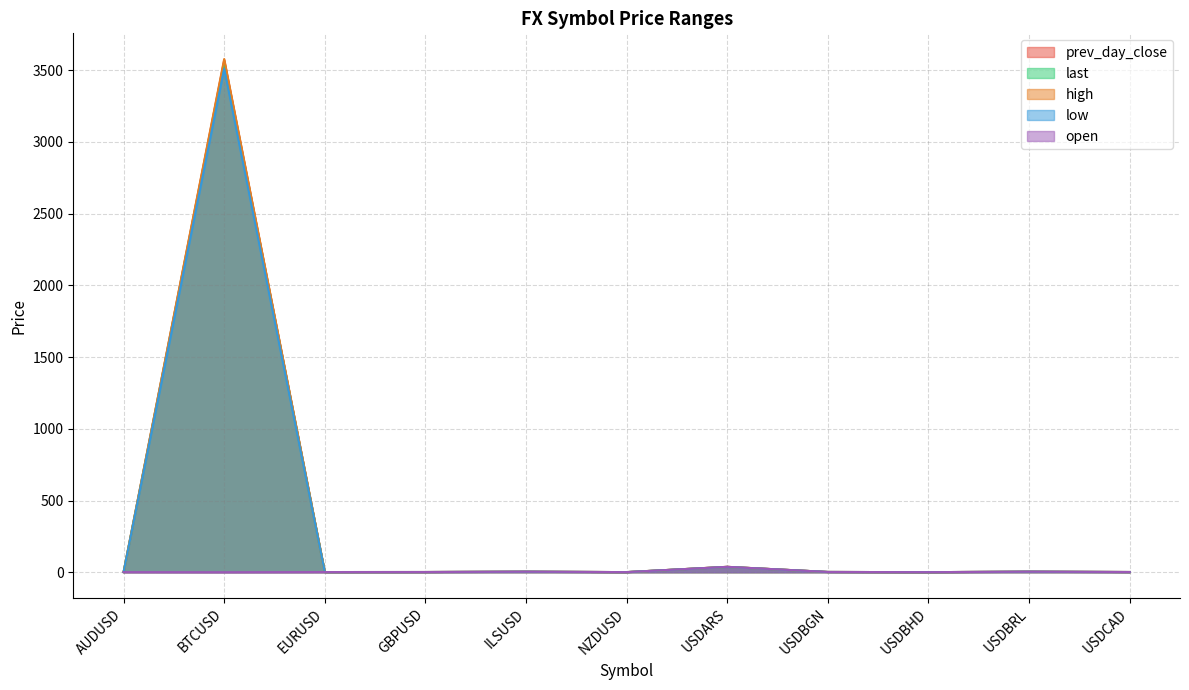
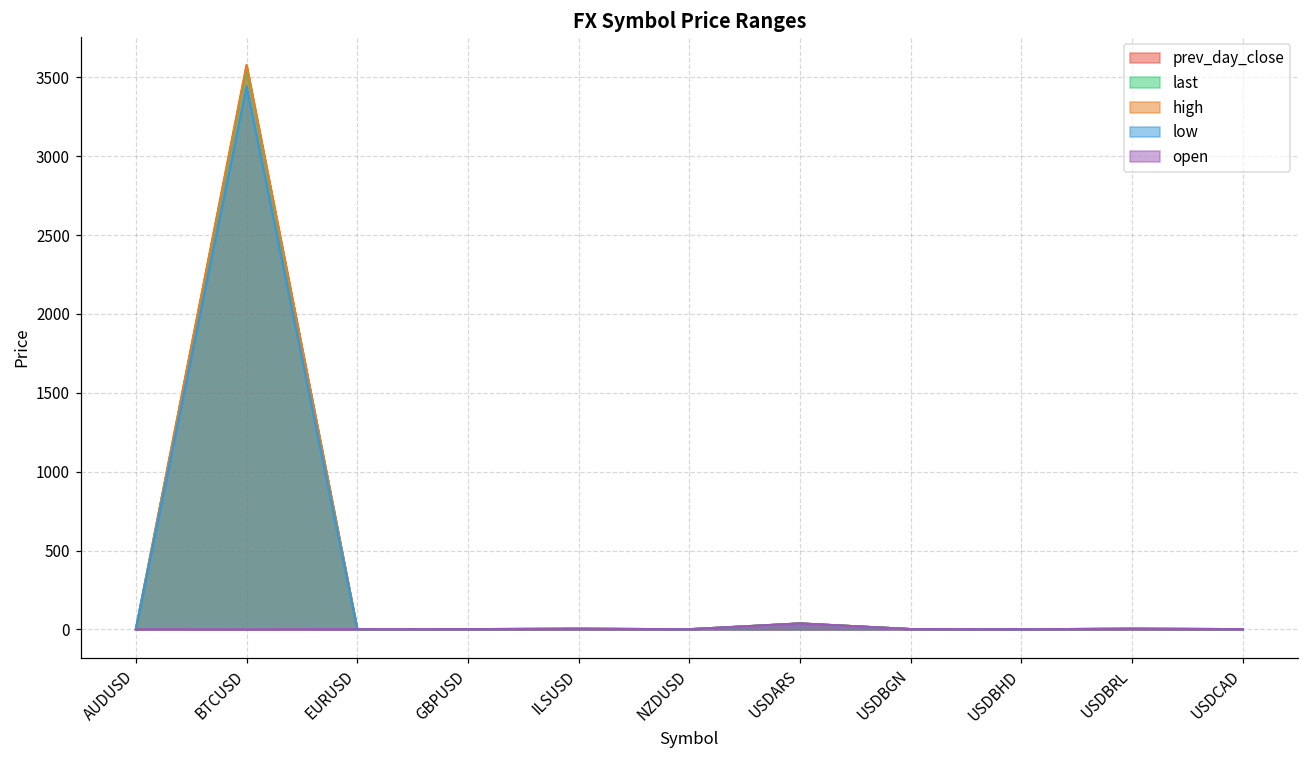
  {
    "low": {
-     "BTCUSD": 3510
+     "BTCUSD": 3440
    },
    "open": {
      "BTCUSD": 0
    }
  }
